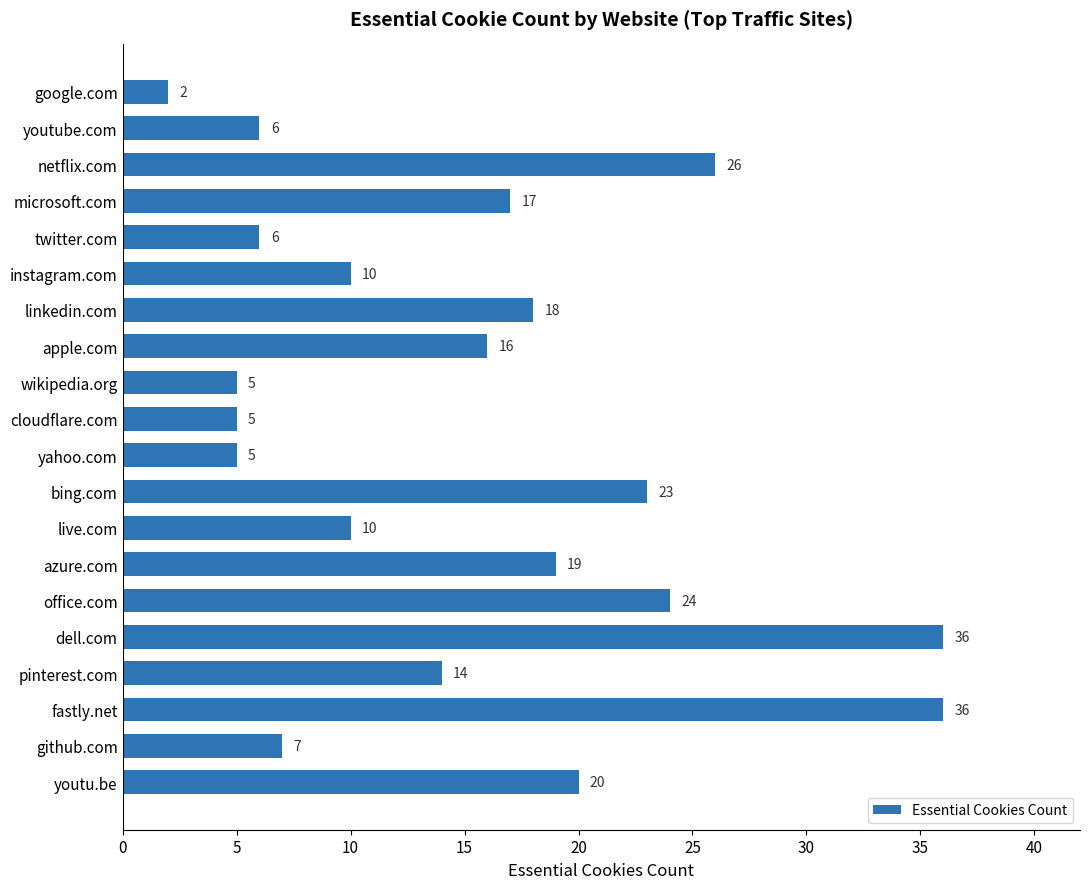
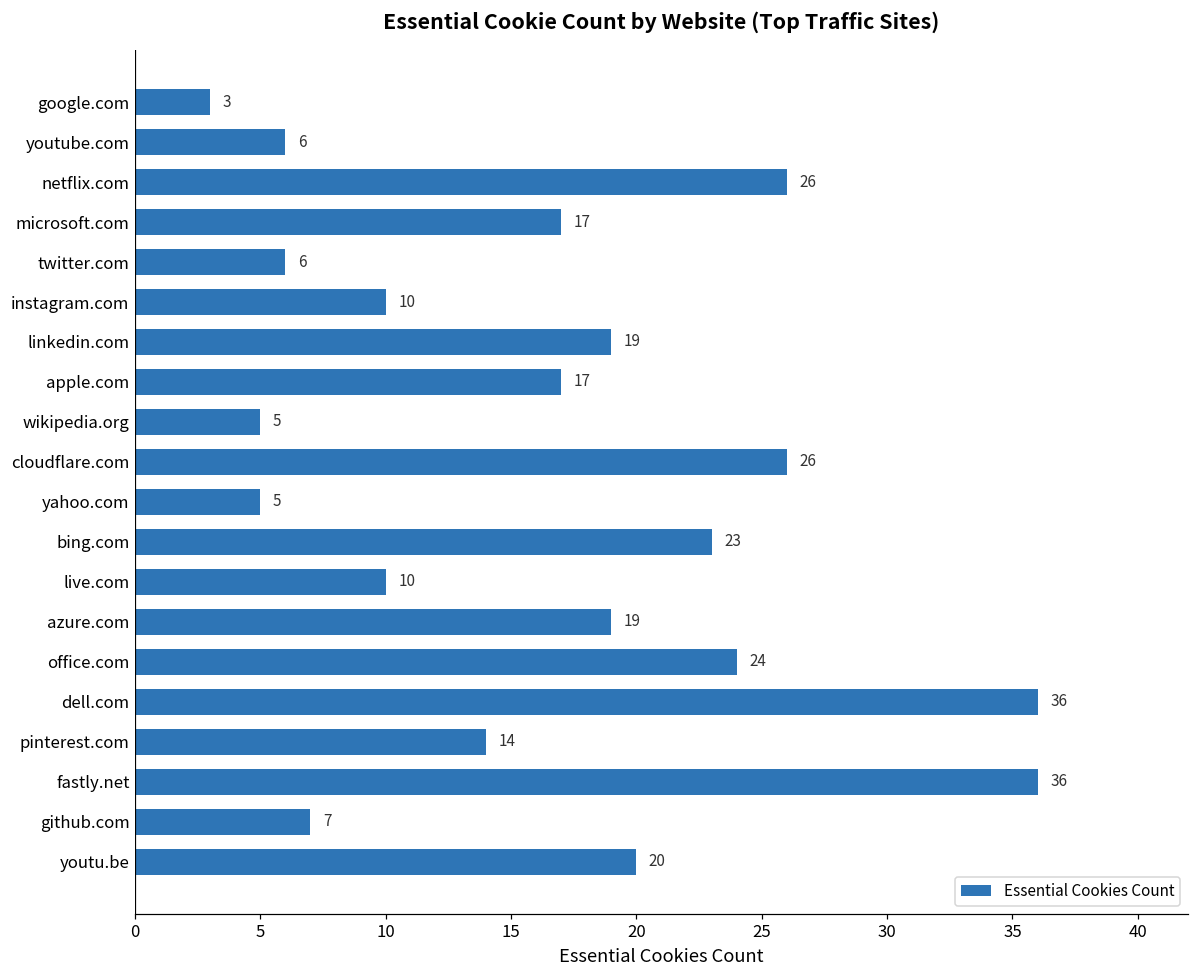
  {
-   "google.com": 2,
+   "google.com": 3,
    "youtube.com": 6,
    "netflix.com": 26,
    "microsoft.com": 17,
    "twitter.com": 6,
    "instagram.com": 10,
-   "linkedin.com": 18,
-   "apple.com": 16,
+   "linkedin.com": 19,
+   "apple.com": 17,
    "wikipedia.org": 5,
-   "cloudflare.com": 5,
+   "cloudflare.com": 26,
    "yahoo.com": 5,
    "bing.com": 23,
    "live.com": 10,
    "azure.com": 19,
    "office.com": 24,
    "dell.com": 36,
    "pinterest.com": 14,
    "fastly.net": 36,
    "github.com": 7,
    "youtu.be": 20
  }
